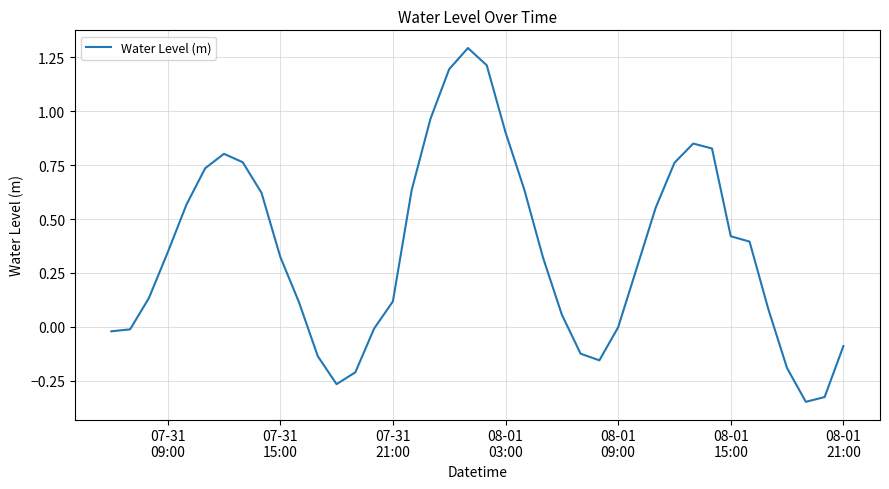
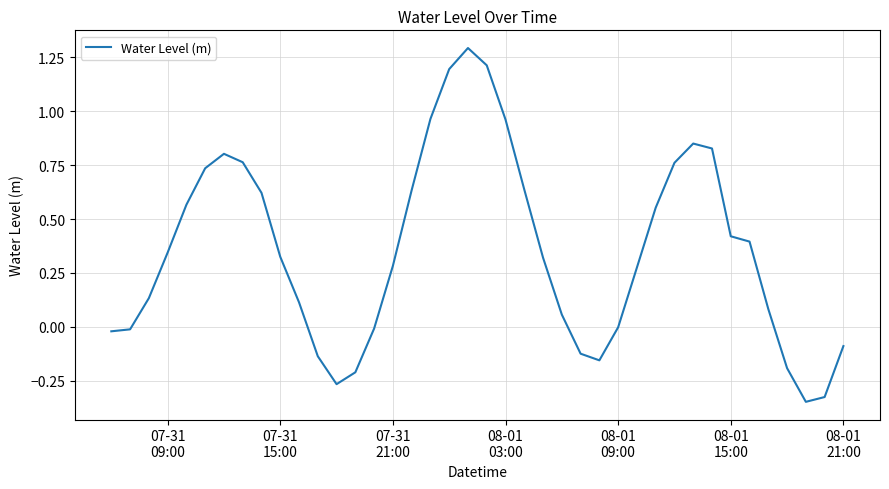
  {
    "07-31 09:00": 0.34,
    "07-31 15:00": 0.32,
-   "07-31 21:00": 0.12,
-   "08-01 03:00": 0.90,
+   "07-31 21:00": 0.28,
+   "08-01 03:00": 0.96,
    "08-01 09:00": 0.00,
    "08-01 15:00": 0.42,
    "08-01 21:00": -0.09
  }
